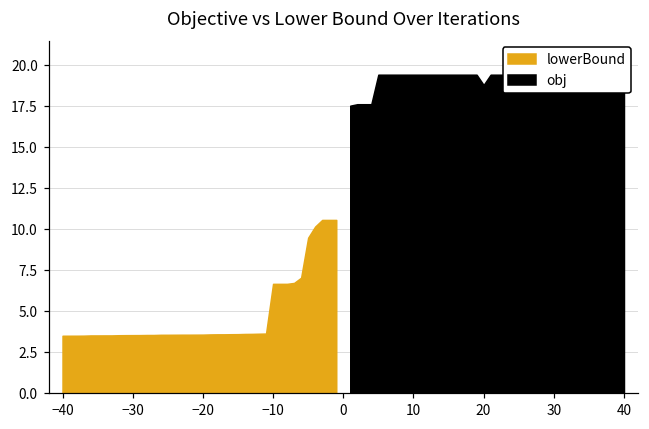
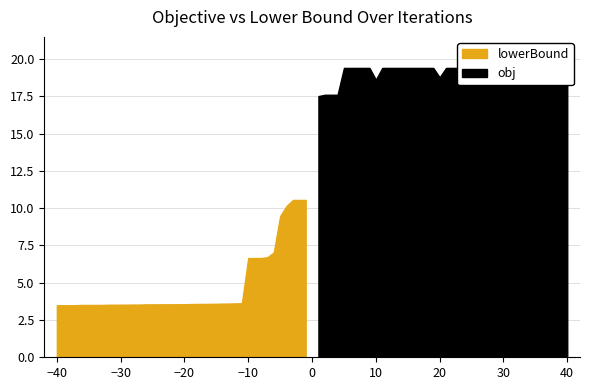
  {
    "lowerBound": {
      "−40": 3.5,
      "−30": 3.5,
      "−20": 3.6,
      "−10": 6.7
    },
    "obj": {
-     "10": 19.4,
+     "10": 18.6,
      "20": 18.8
    }
  }
